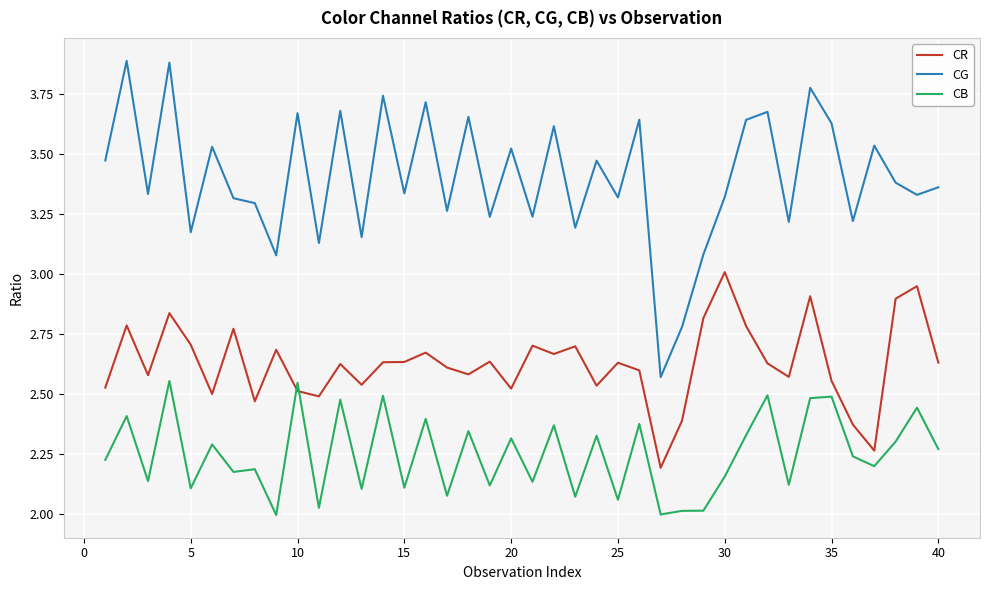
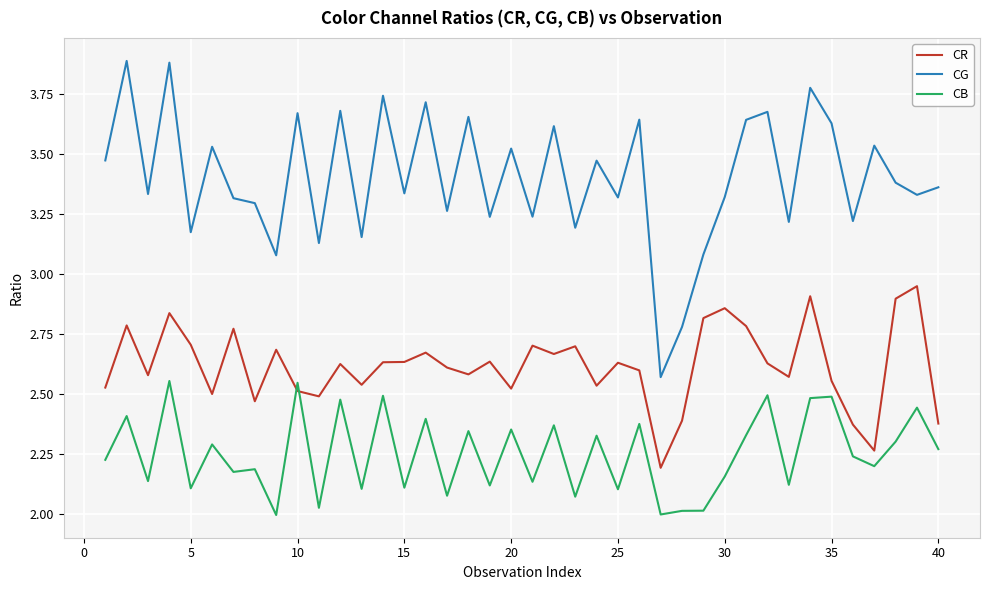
  {
    "CR": {
      "5": 2.71,
      "10": 2.51,
      "15": 2.63,
      "20": 2.52,
      "25": 2.63,
-     "30": 3.01,
+     "30": 2.86,
      "35": 2.55,
-     "40": 2.63
+     "40": 2.38
    },
    "CG": {
      "5": 3.17,
      "10": 3.67,
      "15": 3.34,
      "20": 3.52,
      "25": 3.32,
      "30": 3.32,
      "35": 3.63,
      "40": 3.36
    },
    "CB": {
      "5": 2.11,
      "10": 2.55,
      "15": 2.11,
-     "20": 2.32,
-     "25": 2.06,
+     "20": 2.35,
+     "25": 2.10,
      "30": 2.16,
      "35": 2.49,
      "40": 2.27
    }
  }
